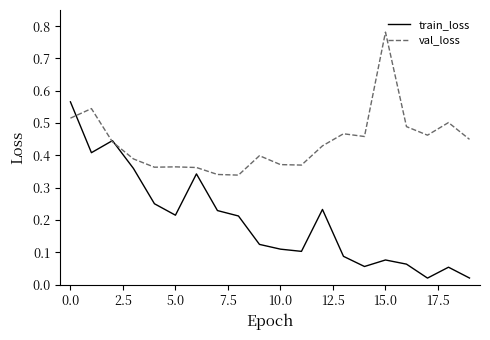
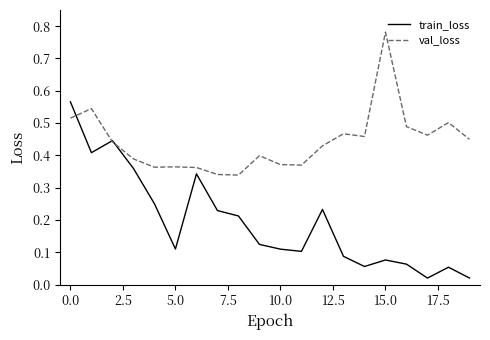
  {
    "train_loss": {
      "0.0": 0.57,
-     "5.0": 0.21,
+     "5.0": 0.11,
      "10.0": 0.11,
      "15.0": 0.08
    },
    "val_loss": {
      "0.0": 0.52,
      "5.0": 0.36,
      "10.0": 0.37,
      "15.0": 0.78
    }
  }
